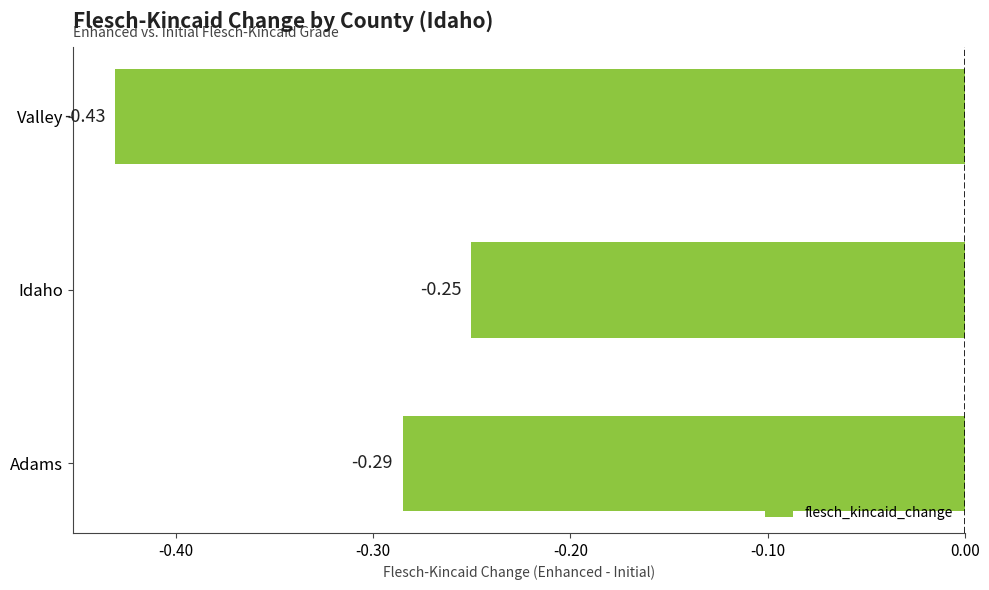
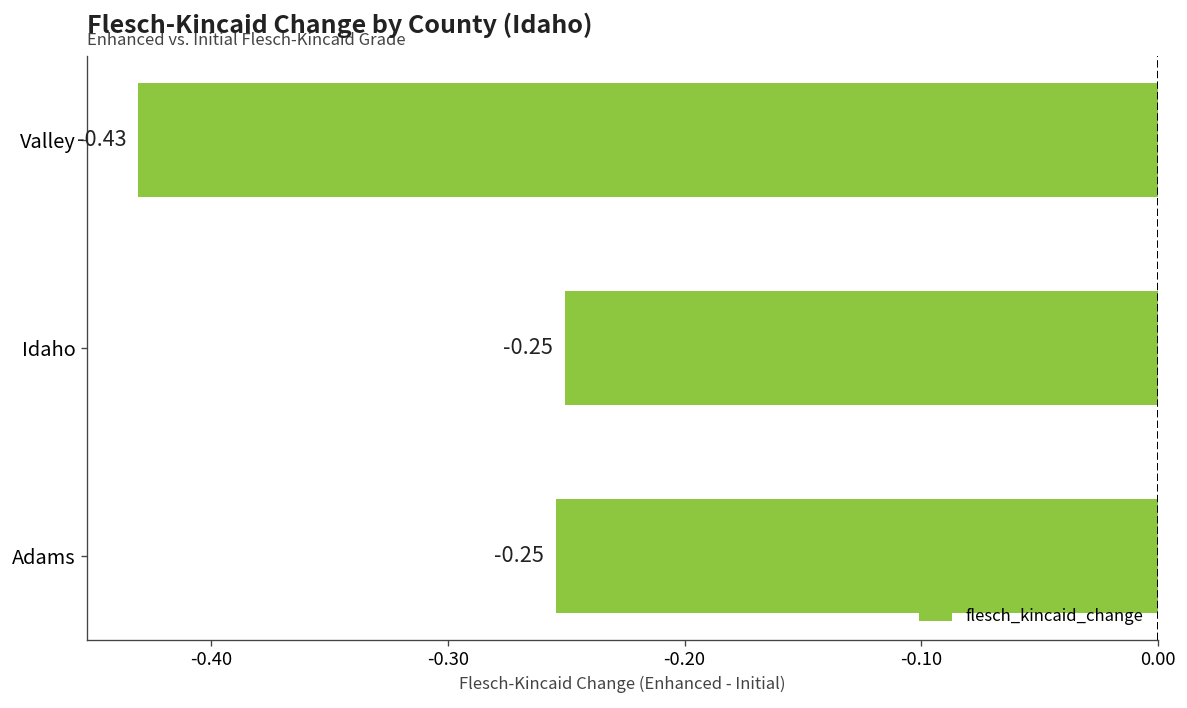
  {
    "Valley": -0.43,
    "Idaho": -0.25,
-   "Adams": -0.29
+   "Adams": -0.25
  }
